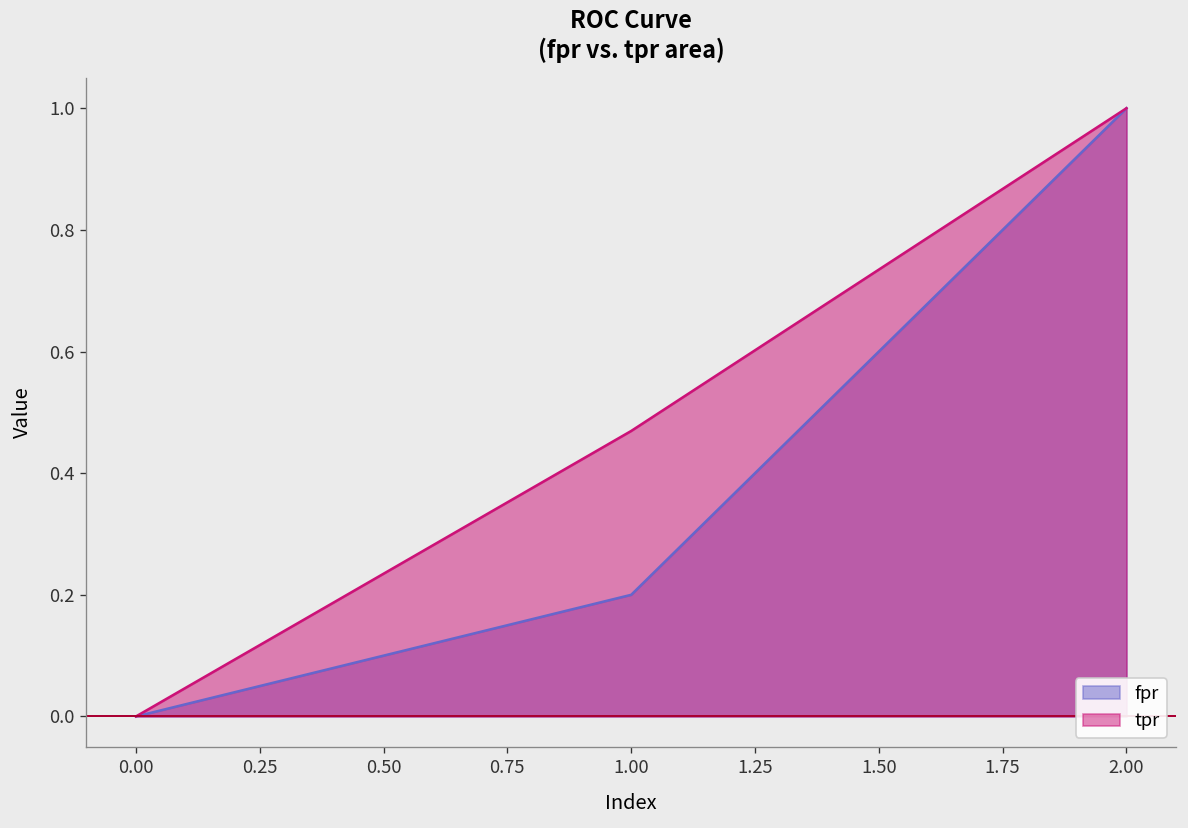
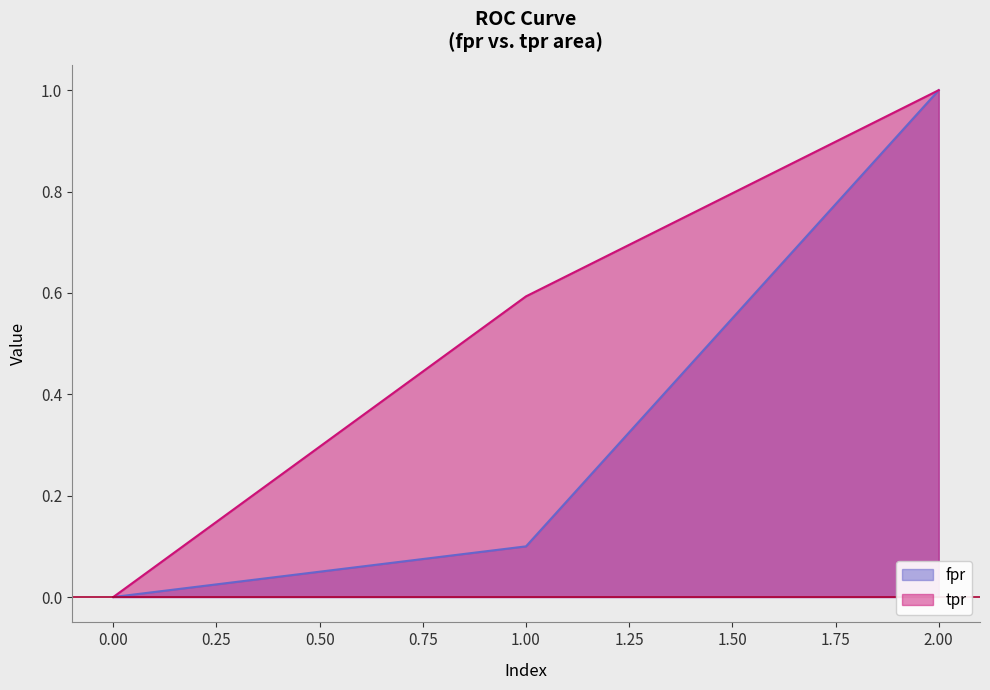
  {
    "fpr": {
-     "1.00": 0.2
+     "1.00": 0.1
    },
    "tpr": {
-     "1.00": 0.47
+     "1.00": 0.59
    }
  }
